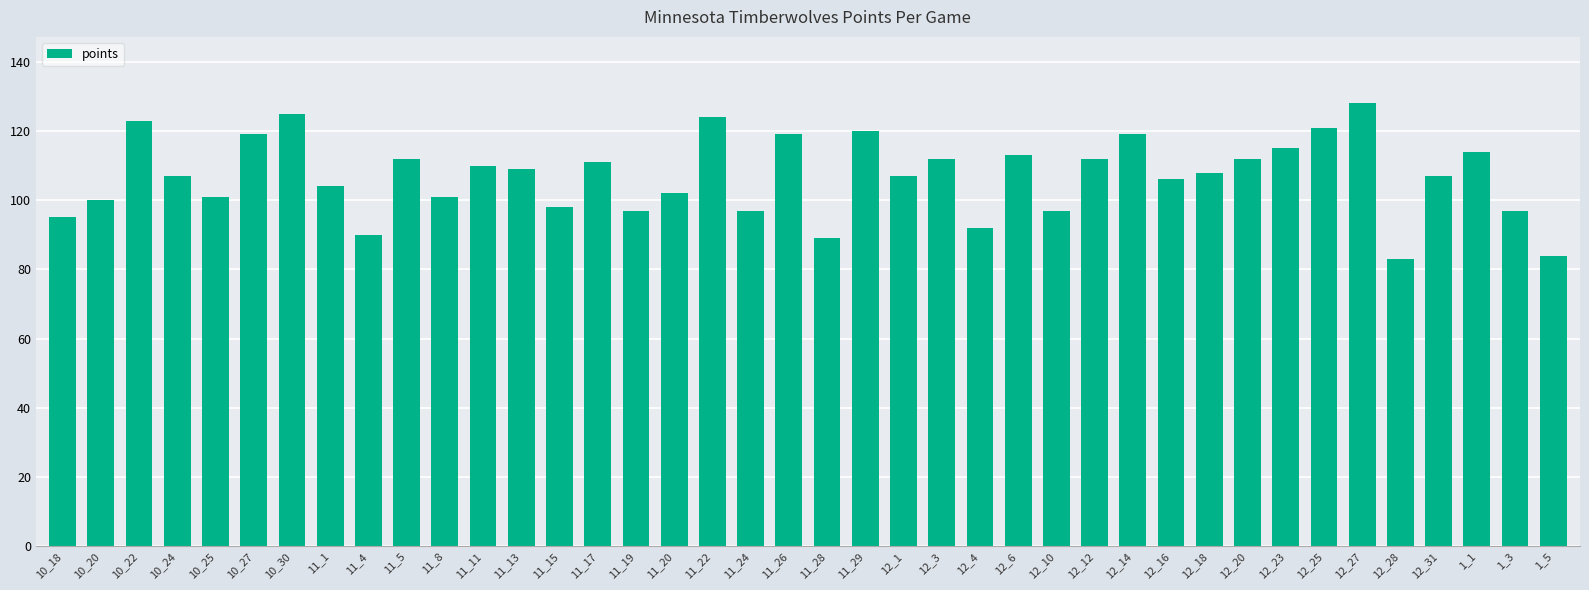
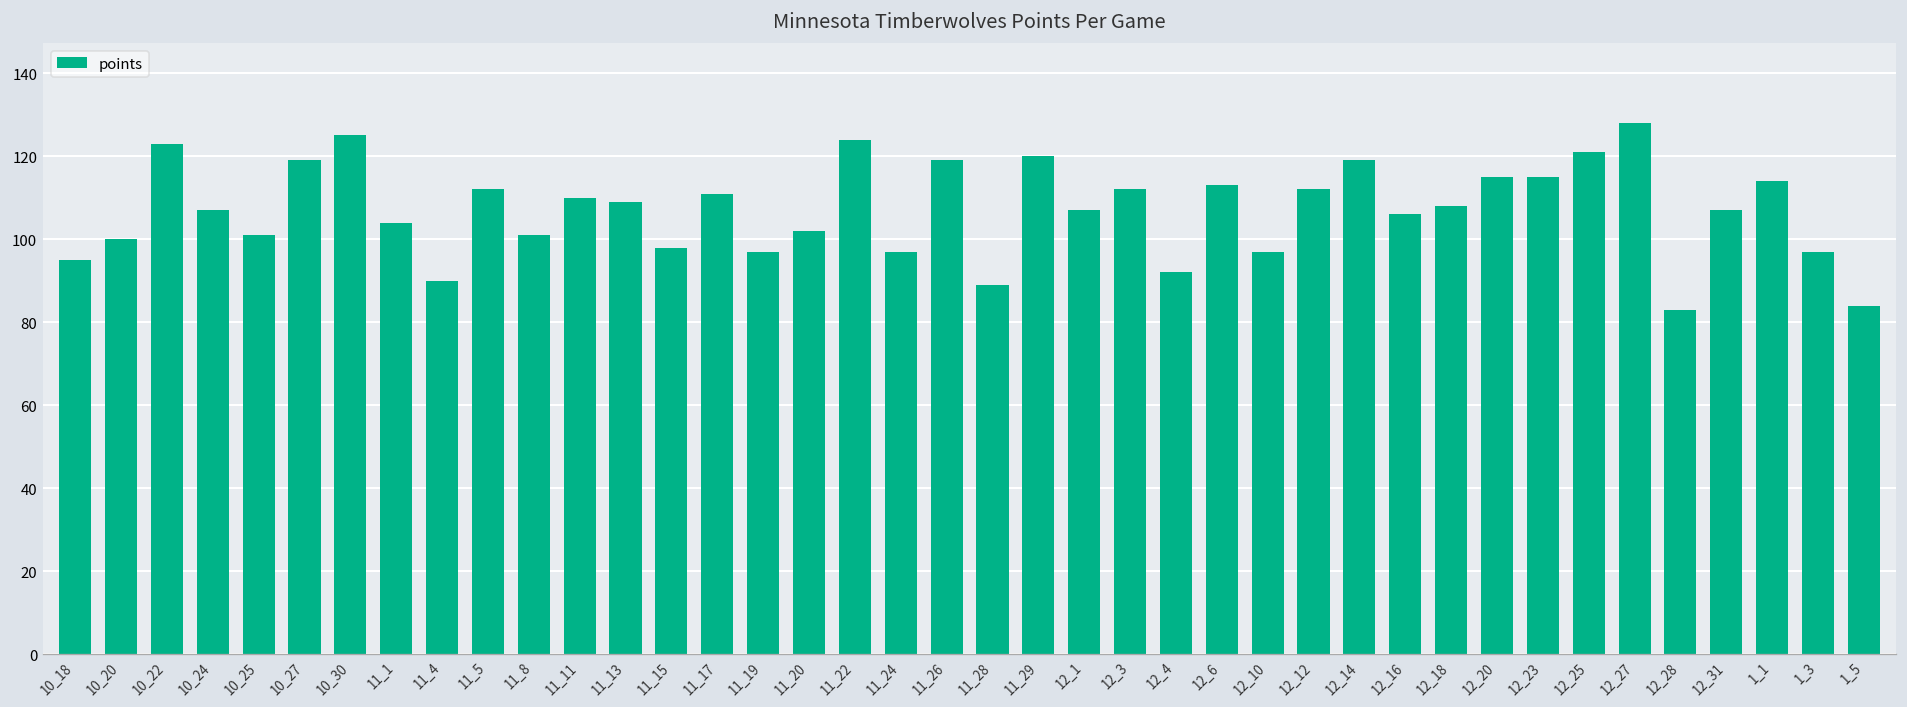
  {
    "10_18": 95,
    "10_20": 100,
    "10_22": 123,
    "10_24": 107,
    "10_25": 101,
    "10_27": 119,
    "10_30": 125,
    "11_1": 104,
    "11_4": 90,
    "11_5": 112,
    "11_8": 101,
    "11_11": 110,
    "11_13": 109,
    "11_15": 98,
    "11_17": 111,
    "11_19": 97,
    "11_20": 102,
    "11_22": 124,
    "11_24": 97,
    "11_26": 119,
    "11_28": 89,
    "11_29": 120,
    "12_1": 107,
    "12_3": 112,
    "12_4": 92,
    "12_6": 113,
    "12_10": 97,
    "12_12": 112,
    "12_14": 119,
    "12_16": 106,
    "12_18": 108,
-   "12_20": 112,
+   "12_20": 115,
    "12_23": 115,
    "12_25": 121,
    "12_27": 128,
    "12_28": 83,
    "12_31": 107,
    "1_1": 114,
    "1_3": 97,
    "1_5": 84
  }
